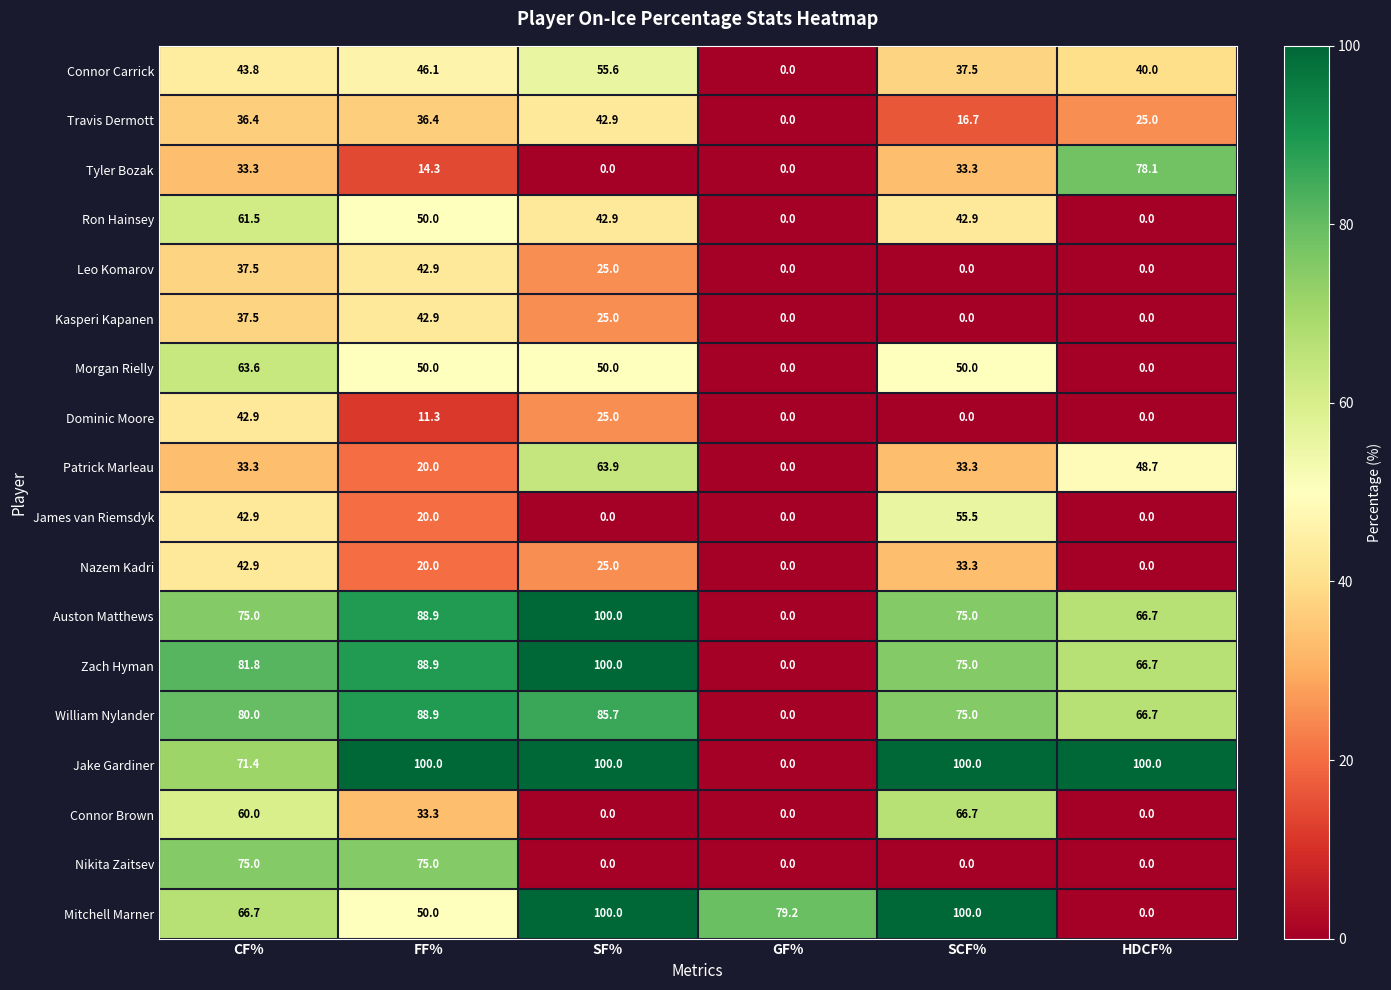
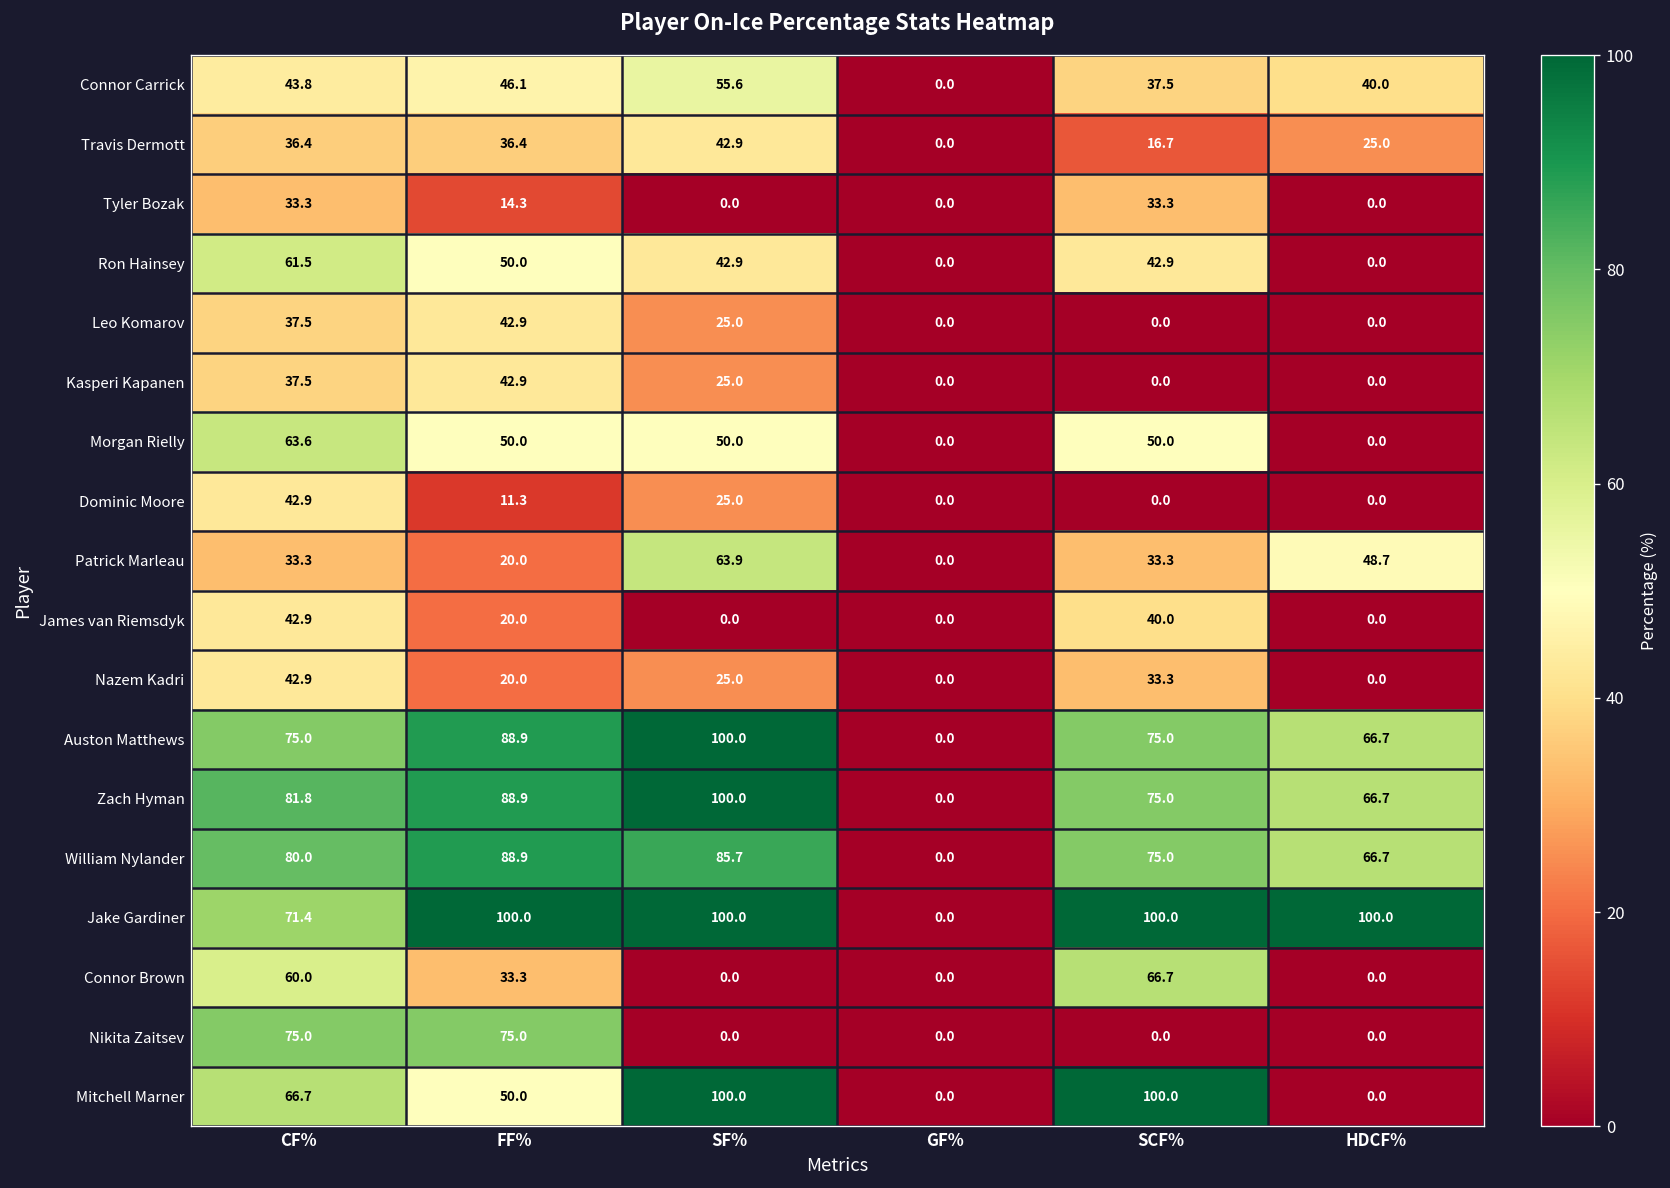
  {
    "Connor Carrick": {
      "CF%": 43.8,
      "FF%": 46.1,
      "SF%": 55.6,
      "GF%": 0.0,
      "SCF%": 37.5,
      "HDCF%": 40.0
    },
    "Travis Dermott": {
      "CF%": 36.4,
      "FF%": 36.4,
      "SF%": 42.9,
      "GF%": 0.0,
      "SCF%": 16.7,
      "HDCF%": 25.0
    },
    "Tyler Bozak": {
      "CF%": 33.3,
      "FF%": 14.3,
      "SF%": 0.0,
      "GF%": 0.0,
      "SCF%": 33.3,
-     "HDCF%": 78.1
+     "HDCF%": 0.0
    },
    "Ron Hainsey": {
      "CF%": 61.5,
      "FF%": 50.0,
      "SF%": 42.9,
      "GF%": 0.0,
      "SCF%": 42.9,
      "HDCF%": 0.0
    },
    "Leo Komarov": {
      "CF%": 37.5,
      "FF%": 42.9,
      "SF%": 25.0,
      "GF%": 0.0,
      "SCF%": 0.0,
      "HDCF%": 0.0
    },
    "Kasperi Kapanen": {
      "CF%": 37.5,
      "FF%": 42.9,
      "SF%": 25.0,
      "GF%": 0.0,
      "SCF%": 0.0,
      "HDCF%": 0.0
    },
    "Morgan Rielly": {
      "CF%": 63.6,
      "FF%": 50.0,
      "SF%": 50.0,
      "GF%": 0.0,
      "SCF%": 50.0,
      "HDCF%": 0.0
    },
    "Dominic Moore": {
      "CF%": 42.9,
      "FF%": 11.3,
      "SF%": 25.0,
      "GF%": 0.0,
      "SCF%": 0.0,
      "HDCF%": 0.0
    },
    "Patrick Marleau": {
      "CF%": 33.3,
      "FF%": 20.0,
      "SF%": 63.9,
      "GF%": 0.0,
      "SCF%": 33.3,
      "HDCF%": 48.7
    },
    "James van Riemsdyk": {
      "CF%": 42.9,
      "FF%": 20.0,
      "SF%": 0.0,
      "GF%": 0.0,
-     "SCF%": 55.5,
+     "SCF%": 40.0,
      "HDCF%": 0.0
    },
    "Nazem Kadri": {
      "CF%": 42.9,
      "FF%": 20.0,
      "SF%": 25.0,
      "GF%": 0.0,
      "SCF%": 33.3,
      "HDCF%": 0.0
    },
    "Auston Matthews": {
      "CF%": 75.0,
      "FF%": 88.9,
      "SF%": 100.0,
      "GF%": 0.0,
      "SCF%": 75.0,
      "HDCF%": 66.7
    },
    "Zach Hyman": {
      "CF%": 81.8,
      "FF%": 88.9,
      "SF%": 100.0,
      "GF%": 0.0,
      "SCF%": 75.0,
      "HDCF%": 66.7
    },
    "William Nylander": {
      "CF%": 80.0,
      "FF%": 88.9,
      "SF%": 85.7,
      "GF%": 0.0,
      "SCF%": 75.0,
      "HDCF%": 66.7
    },
    "Jake Gardiner": {
      "CF%": 71.4,
      "FF%": 100.0,
      "SF%": 100.0,
      "GF%": 0.0,
      "SCF%": 100.0,
      "HDCF%": 100.0
    },
    "Connor Brown": {
      "CF%": 60.0,
      "FF%": 33.3,
      "SF%": 0.0,
      "GF%": 0.0,
      "SCF%": 66.7,
      "HDCF%": 0.0
    },
    "Nikita Zaitsev": {
      "CF%": 75.0,
      "FF%": 75.0,
      "SF%": 0.0,
      "GF%": 0.0,
      "SCF%": 0.0,
      "HDCF%": 0.0
    },
    "Mitchell Marner": {
      "CF%": 66.7,
      "FF%": 50.0,
      "SF%": 100.0,
-     "GF%": 79.2,
+     "GF%": 0.0,
      "SCF%": 100.0,
      "HDCF%": 0.0
    }
  }
